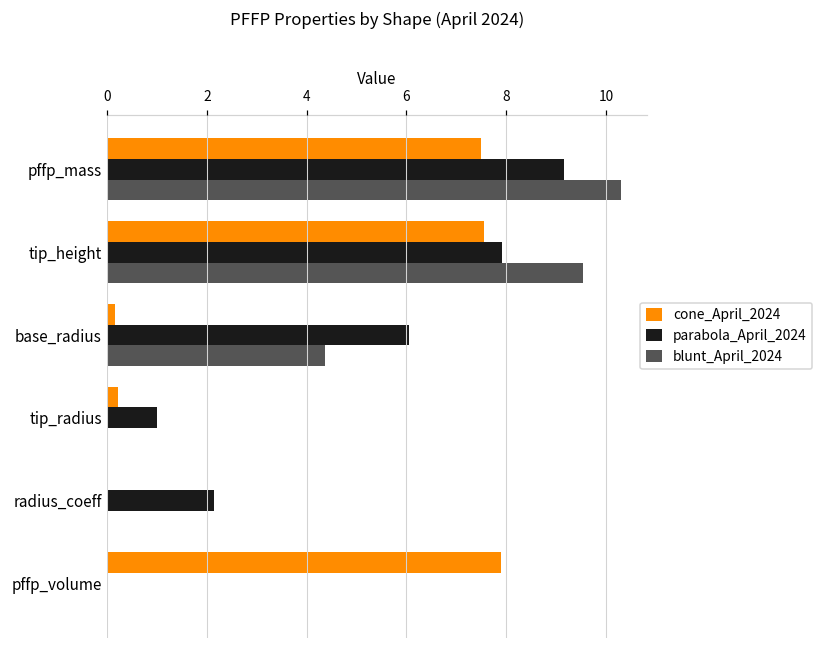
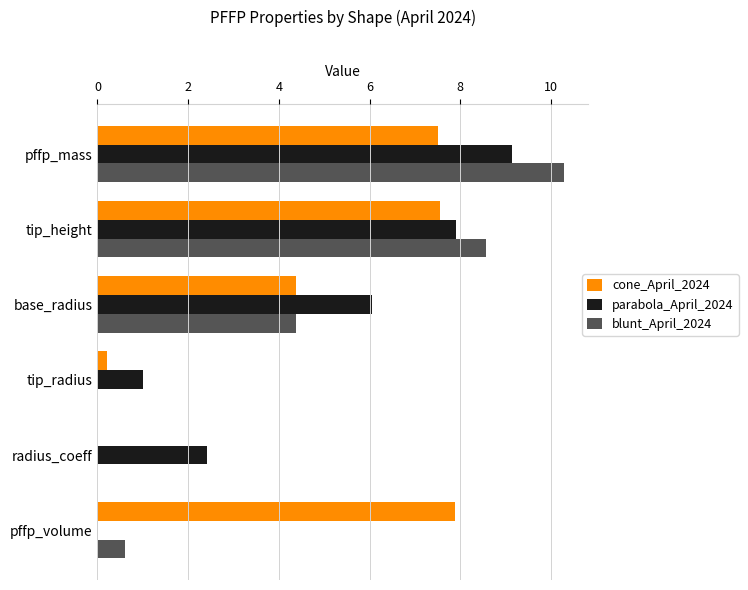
  {
    "cone_April_2024": {
      "pffp_mass": 7.5,
      "tip_height": 7.6,
-     "base_radius": 0.2,
+     "base_radius": 4.4,
      "tip_radius": 0.2,
      "radius_coeff": 0.0,
      "pffp_volume": 7.9
    },
    "parabola_April_2024": {
      "pffp_mass": 9.2,
      "tip_height": 7.9,
      "base_radius": 6.0,
      "tip_radius": 1.0,
-     "radius_coeff": 2.1
+     "radius_coeff": 2.4
    },
    "blunt_April_2024": {
      "pffp_mass": 10.3,
-     "tip_height": 9.5,
+     "tip_height": 8.6,
      "base_radius": 4.4,
      "tip_radius": 0.0,
      "radius_coeff": 0.0,
-     "pffp_volume": 0.0
+     "pffp_volume": 0.6
    }
  }
